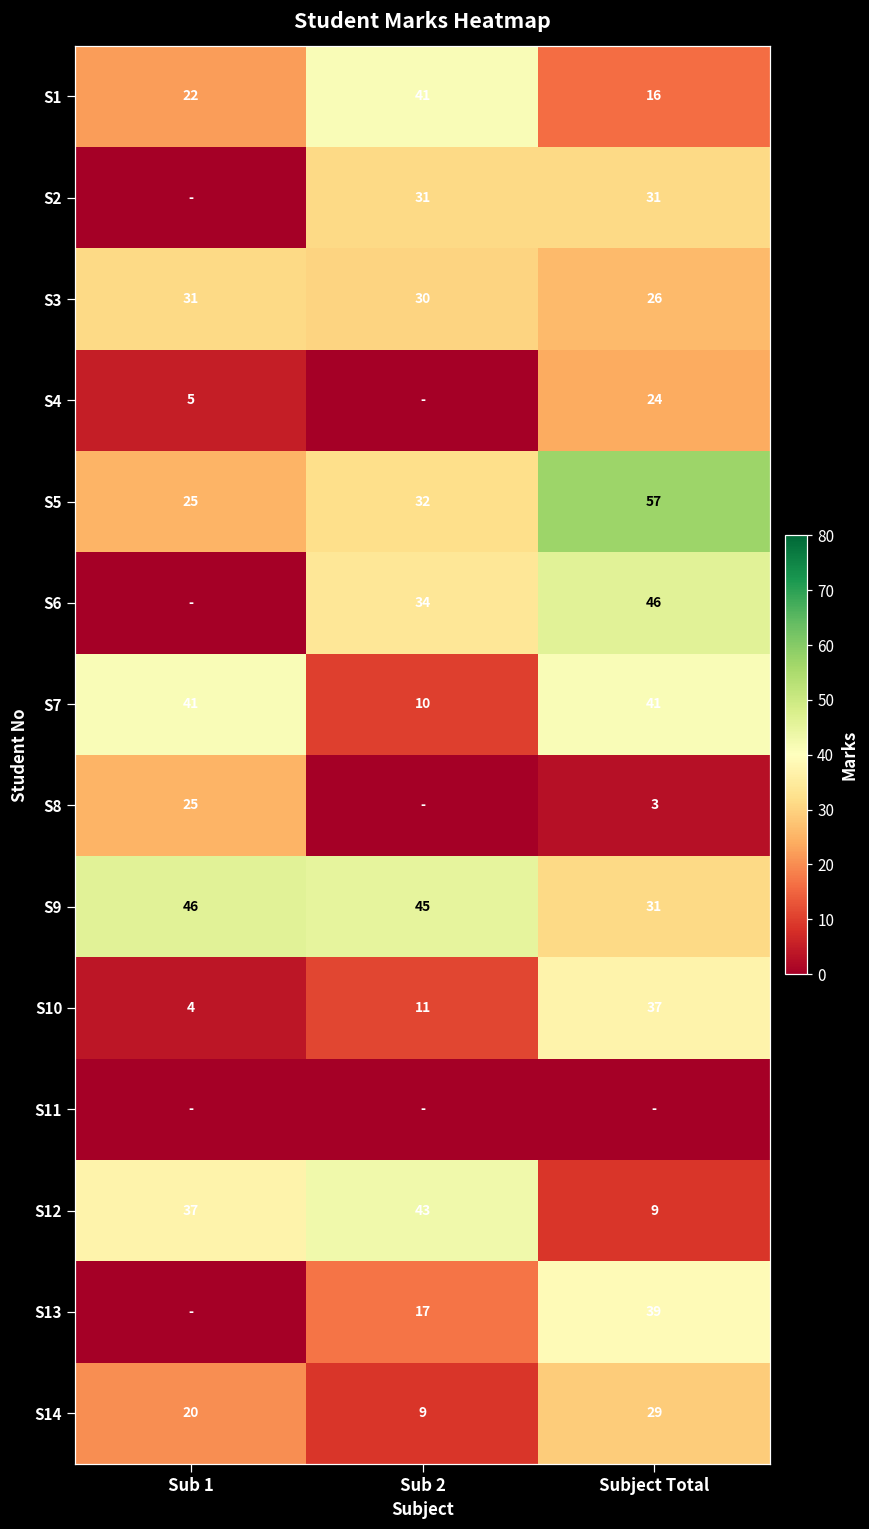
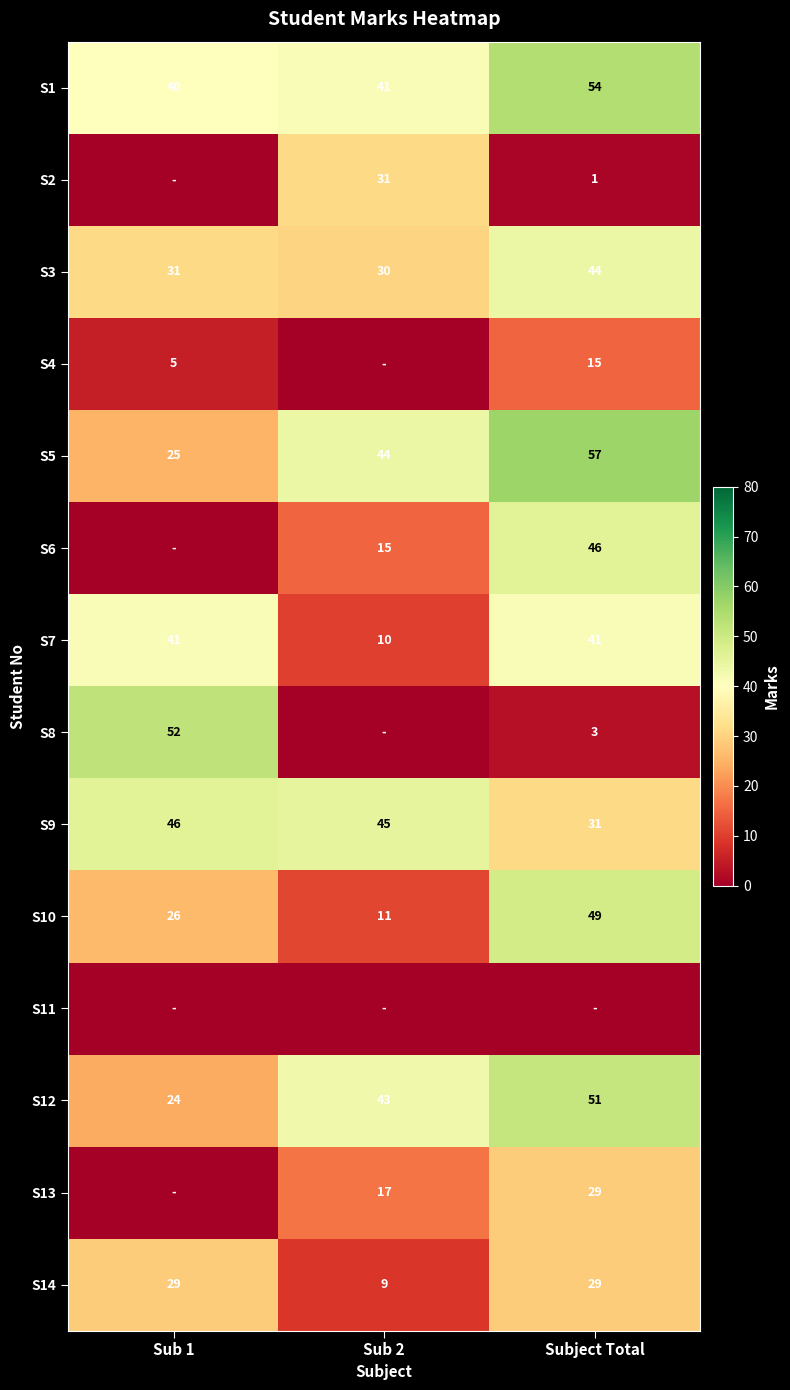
  {
    "S1": {
-     "Sub 1": 22,
+     "Sub 1": 40,
      "Sub 2": 41,
-     "Subject Total": 16
+     "Subject Total": 54
    },
    "S2": {
      "Sub 2": 31,
-     "Subject Total": 31
+     "Subject Total": 1
    },
    "S3": {
      "Sub 1": 31,
      "Sub 2": 30,
-     "Subject Total": 26
+     "Subject Total": 44
    },
    "S4": {
      "Sub 1": 5,
-     "Subject Total": 24
+     "Subject Total": 15
    },
    "S5": {
      "Sub 1": 25,
-     "Sub 2": 32,
+     "Sub 2": 44,
      "Subject Total": 57
    },
    "S6": {
-     "Sub 2": 34,
+     "Sub 2": 15,
      "Subject Total": 46
    },
    "S7": {
      "Sub 1": 41,
      "Sub 2": 10,
      "Subject Total": 41
    },
    "S8": {
-     "Sub 1": 25,
+     "Sub 1": 52,
      "Subject Total": 3
    },
    "S9": {
      "Sub 1": 46,
      "Sub 2": 45,
      "Subject Total": 31
    },
    "S10": {
-     "Sub 1": 4,
+     "Sub 1": 26,
      "Sub 2": 11,
-     "Subject Total": 37
+     "Subject Total": 49
    },
    "S12": {
-     "Sub 1": 37,
+     "Sub 1": 24,
      "Sub 2": 43,
-     "Subject Total": 9
+     "Subject Total": 51
    },
    "S13": {
      "Sub 2": 17,
-     "Subject Total": 39
+     "Subject Total": 29
    },
    "S14": {
-     "Sub 1": 20,
+     "Sub 1": 29,
      "Sub 2": 9,
      "Subject Total": 29
    }
  }
